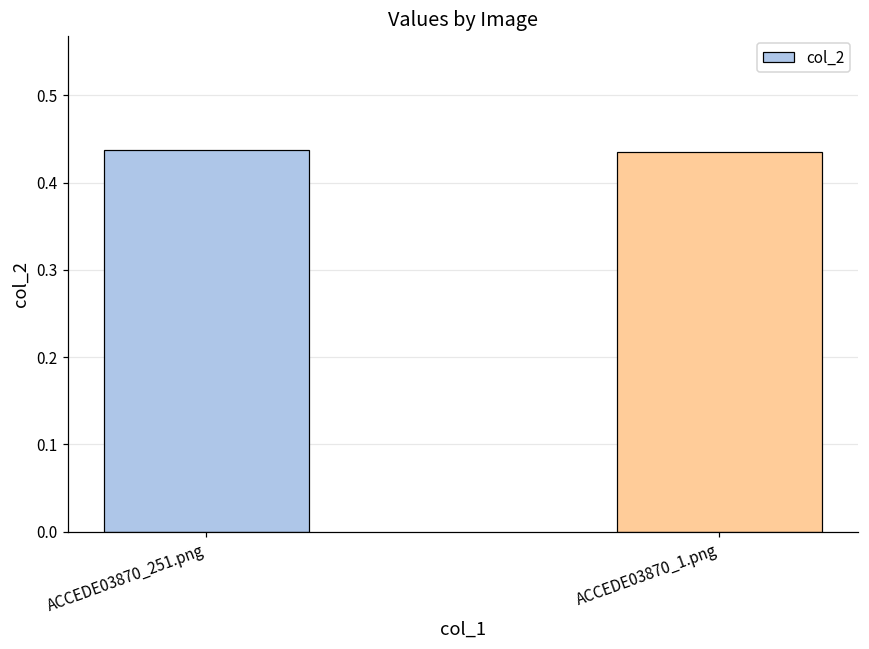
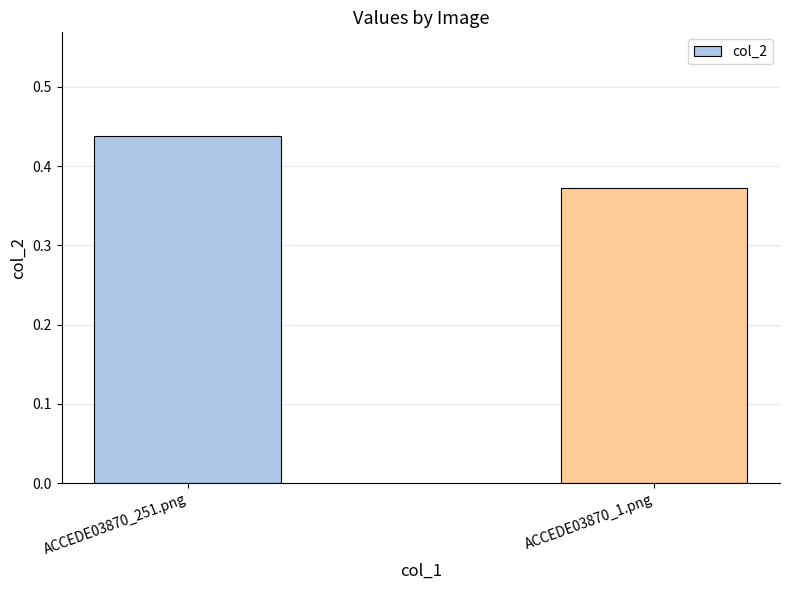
  {
    "ACCEDE03870_251.png": 0.44,
-   "ACCEDE03870_1.png": 0.44
+   "ACCEDE03870_1.png": 0.37
  }
